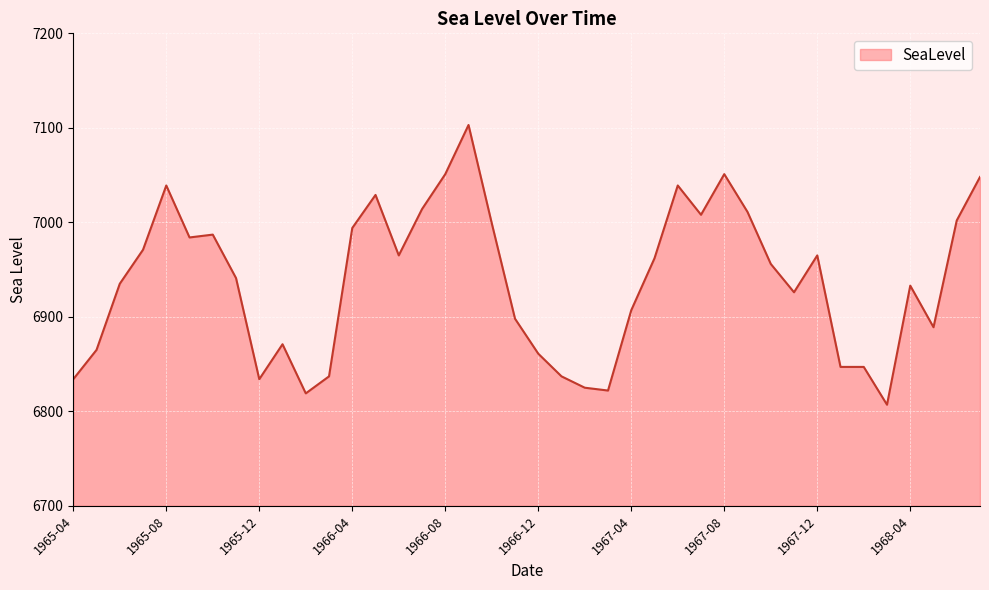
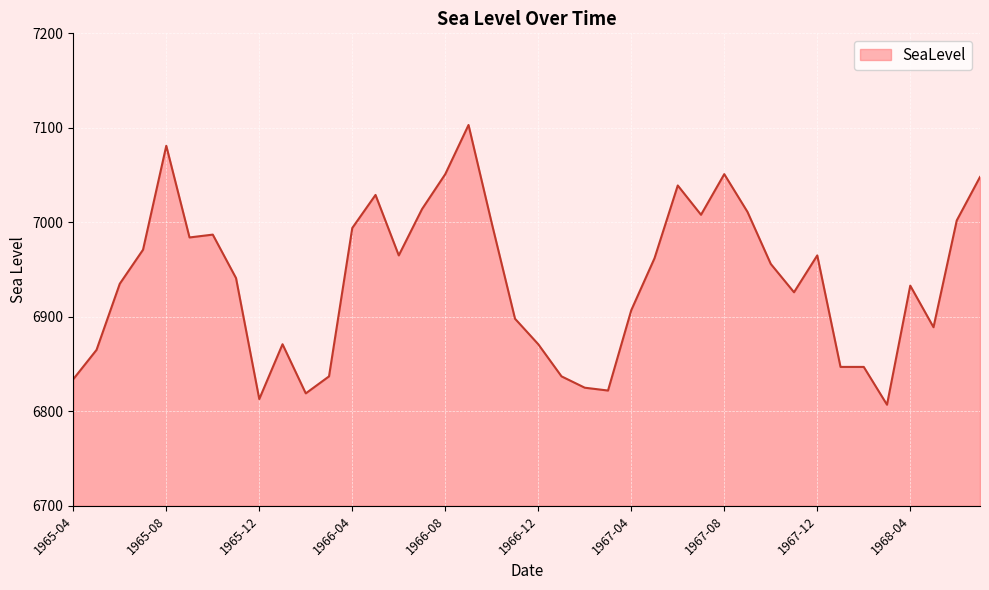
  {
    "1965-04": 6830,
-   "1965-08": 7040,
-   "1965-12": 6830,
+   "1965-08": 7080,
+   "1965-12": 6810,
    "1966-04": 6990,
    "1966-08": 7050,
-   "1966-12": 6860,
+   "1966-12": 6870,
    "1967-04": 6910,
    "1967-08": 7050,
    "1967-12": 6970,
    "1968-04": 6930
  }
